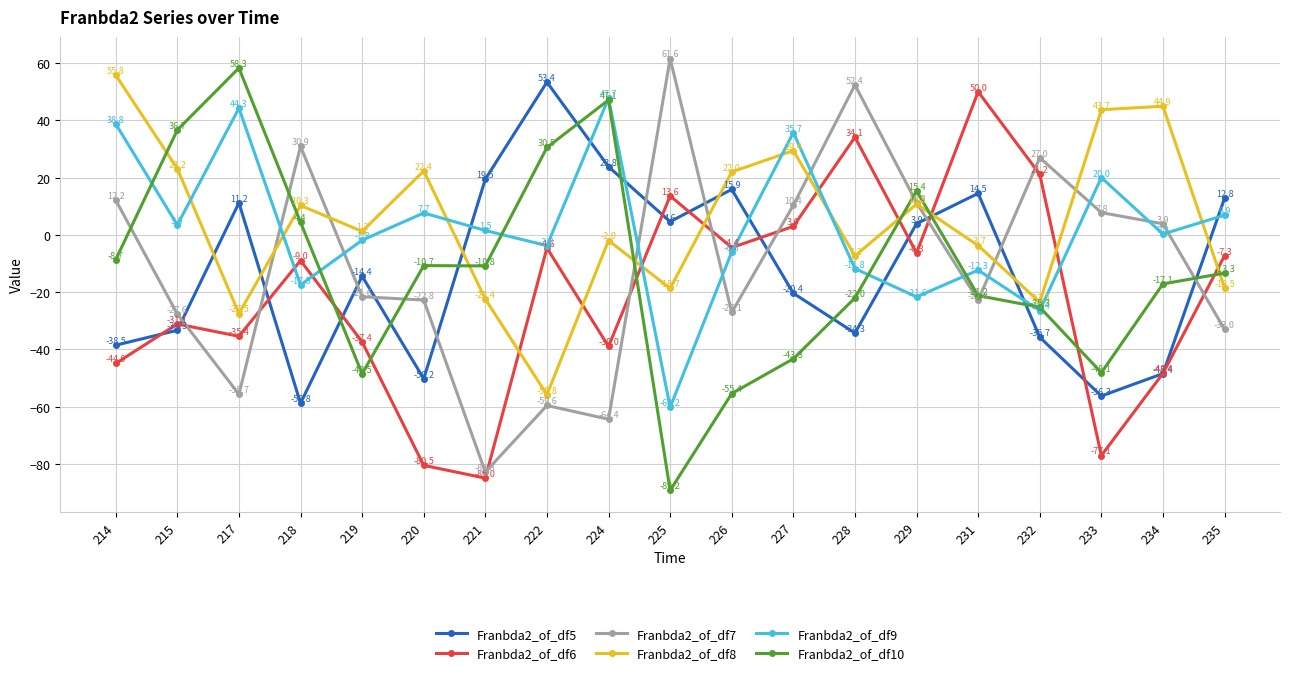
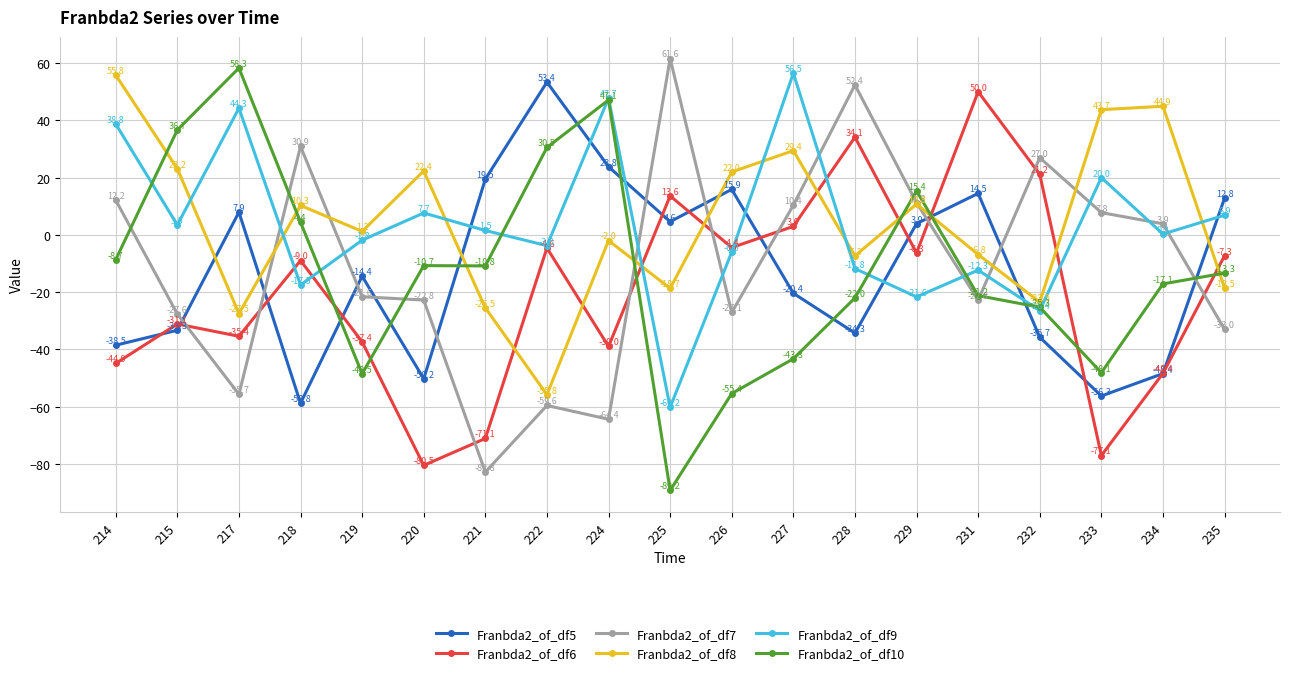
  {
    "Franbda2_of_df5": {
      "214": -38.5,
-     "217": 11.2,
+     "217": 7.9,
      "218": -58.8,
      "219": -14.4,
      "220": -50.2,
      "221": 19.5,
      "222": 53.4,
      "224": 23.8,
      "225": 4.6,
      "226": 15.9,
      "227": -20.4,
      "228": -34.3,
      "229": 3.9,
      "231": 14.5,
      "232": -35.7,
      "233": -56.3,
      "235": 12.8
    },
    "Franbda2_of_df6": {
      "214": -44.9,
      "217": -35.4,
      "218": -9.0,
      "219": -37.4,
      "220": -80.5,
-     "221": -85.0,
+     "221": -71.1,
      "224": -39.0,
      "225": 13.6,
      "227": 3.0,
      "228": 34.1,
      "229": -6.3,
      "231": 50.0,
      "232": 21.2,
      "233": -77.1,
      "235": -7.3
    },
    "Franbda2_of_df7": {
      "214": 12.2,
      "215": -27.6,
      "217": -55.7,
      "218": 30.9,
      "219": -21.6,
      "220": -22.8,
      "221": -82.8,
      "224": -64.4,
      "225": 61.6,
      "226": -27.1,
      "227": 10.4,
      "228": 52.4,
      "232": 27.0,
      "233": 7.8,
      "234": 3.9,
      "235": -33.0
    },
    "Franbda2_of_df8": {
      "214": 55.8,
      "215": 23.2,
      "217": -27.5,
      "218": 10.3,
      "219": 1.2,
      "220": 22.4,
-     "221": -22.4,
+     "221": -25.5,
      "222": -55.8,
      "224": -2.0,
      "225": -18.7,
      "226": 22.0,
      "227": 29.4,
      "228": -7.3,
-     "231": -3.7,
+     "231": -6.8,
      "233": 43.7,
      "234": 44.9,
      "235": -18.5
    },
    "Franbda2_of_df9": {
      "214": 38.8,
      "215": 3.5,
      "217": 44.3,
      "218": -17.5,
      "220": 7.7,
      "221": 1.5,
      "225": -60.2,
-     "227": 35.7,
+     "227": 56.5,
      "228": -11.8,
      "229": -21.6,
      "231": -12.3,
      "233": 20.0,
      "235": 6.9
    },
    "Franbda2_of_df10": {
      "214": -8.7,
      "215": 36.7,
      "217": 58.3,
      "218": 4.4,
      "219": -48.5,
      "220": -10.7,
      "221": -10.8,
      "222": 30.5,
      "225": -89.2,
      "226": -55.4,
      "227": -43.3,
      "228": -22.0,
      "229": 15.4,
      "233": -48.1,
      "234": -17.1,
      "235": -13.3
    }
  }
